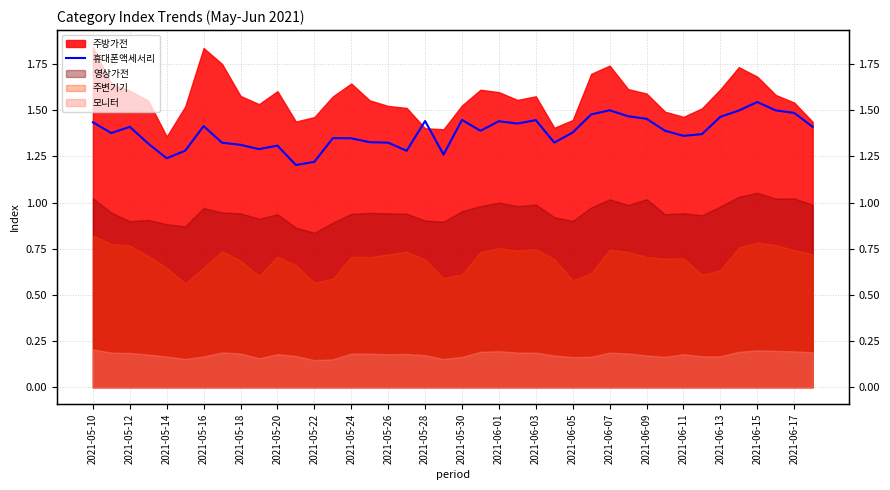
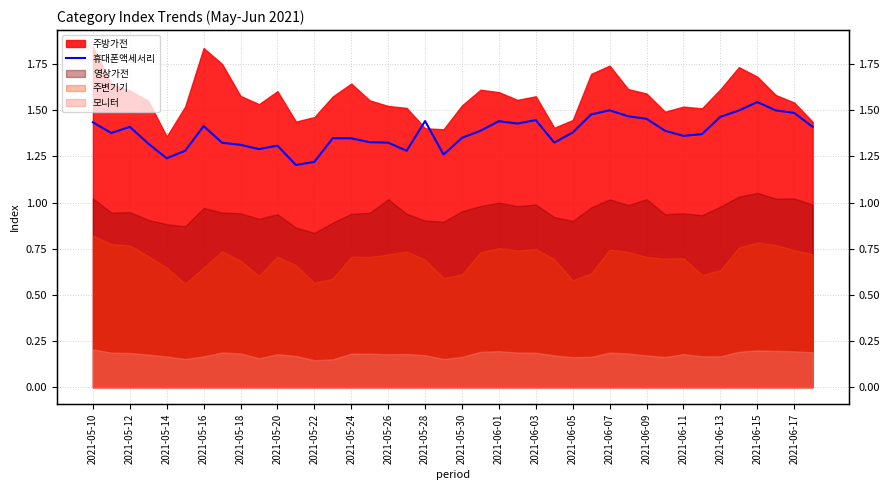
  {
    "휴대폰액세서리": {
      "2021-05-10": 1.43,
      "2021-05-12": 1.41,
      "2021-05-14": 1.24,
      "2021-05-16": 1.41,
      "2021-05-18": 1.31,
      "2021-05-20": 1.31,
      "2021-05-22": 1.22,
      "2021-05-24": 1.35,
      "2021-05-26": 1.32,
      "2021-05-28": 1.44,
-     "2021-05-30": 1.45,
+     "2021-05-30": 1.35,
      "2021-06-01": 1.44,
      "2021-06-03": 1.45,
      "2021-06-05": 1.38,
      "2021-06-07": 1.50,
      "2021-06-09": 1.45,
      "2021-06-11": 1.36,
      "2021-06-13": 1.46,
      "2021-06-15": 1.54,
      "2021-06-17": 1.49
    },
    "주방가전": {
      "2021-05-14": 1.36,
      "2021-05-16": 1.84,
      "2021-05-18": 1.58,
      "2021-05-20": 1.60,
      "2021-05-22": 1.46,
      "2021-05-24": 1.64,
      "2021-05-26": 1.52,
      "2021-05-28": 1.40,
      "2021-05-30": 1.53,
      "2021-06-01": 1.60,
      "2021-06-03": 1.58,
      "2021-06-05": 1.45,
      "2021-06-07": 1.74,
      "2021-06-09": 1.59,
-     "2021-06-11": 1.46,
+     "2021-06-11": 1.52,
      "2021-06-13": 1.61,
      "2021-06-15": 1.68,
      "2021-06-17": 1.54
    },
    "영상가전": {
      "2021-05-10": 1.02,
-     "2021-05-12": 0.90,
+     "2021-05-12": 0.95,
      "2021-05-14": 0.88,
      "2021-05-16": 0.97,
      "2021-05-18": 0.94,
      "2021-05-20": 0.94,
      "2021-05-22": 0.84,
      "2021-05-24": 0.94,
-     "2021-05-26": 0.94,
+     "2021-05-26": 1.02,
      "2021-05-28": 0.90,
      "2021-05-30": 0.95,
      "2021-06-01": 1.00,
      "2021-06-03": 0.99,
      "2021-06-05": 0.90,
      "2021-06-07": 1.02,
      "2021-06-09": 1.02,
      "2021-06-11": 0.94,
      "2021-06-13": 0.98,
      "2021-06-15": 1.05,
      "2021-06-17": 1.02
    }
  }
